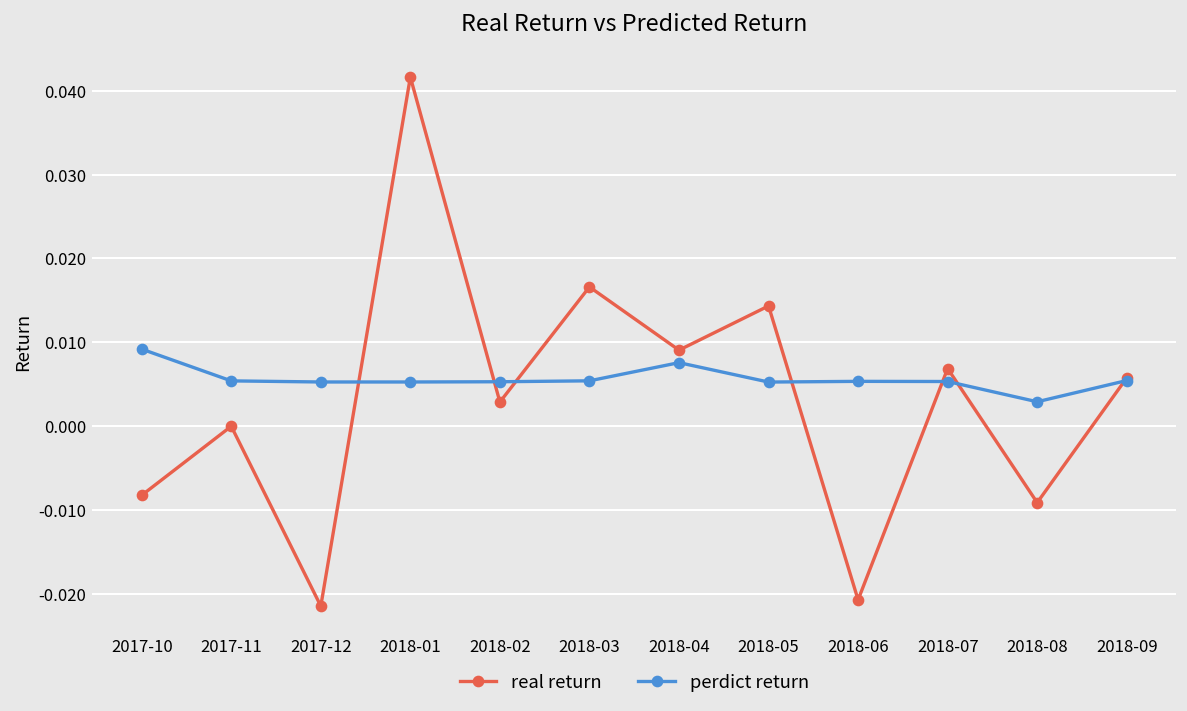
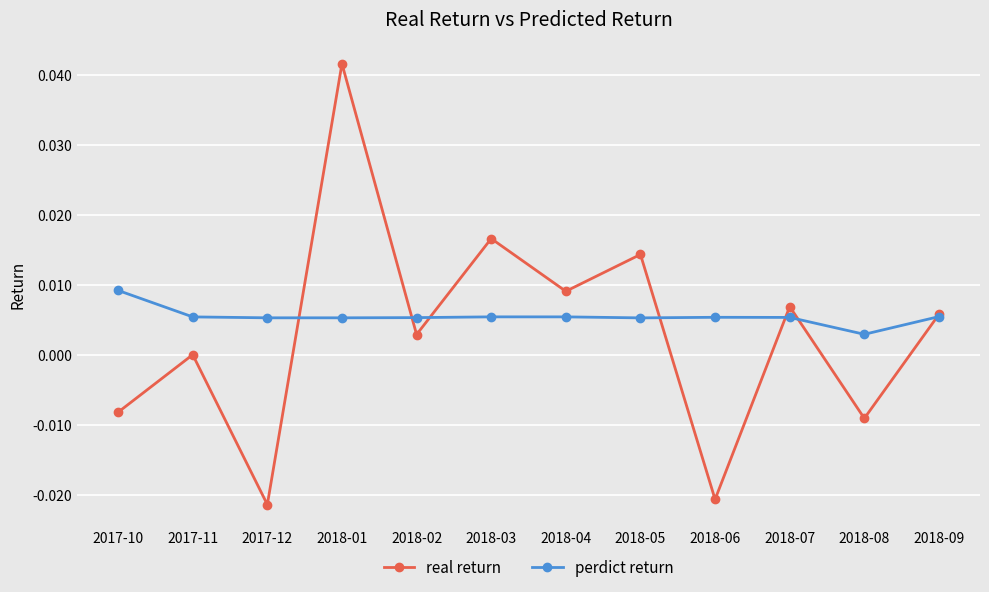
  {
    "real return": {
      "2017-10": -0.008,
      "2017-11": 0.000,
      "2017-12": -0.021,
      "2018-01": 0.042,
      "2018-02": 0.003,
      "2018-03": 0.017,
      "2018-04": 0.009,
      "2018-05": 0.014,
      "2018-06": -0.021,
      "2018-07": 0.007,
      "2018-08": -0.009
    },
    "perdict return": {
      "2017-10": 0.009,
      "2017-11": 0.005,
      "2017-12": 0.005,
      "2018-01": 0.005,
      "2018-02": 0.005,
      "2018-03": 0.005,
-     "2018-04": 0.008,
+     "2018-04": 0.005,
      "2018-05": 0.005,
      "2018-06": 0.005,
      "2018-07": 0.005,
      "2018-08": 0.003
    }
  }
